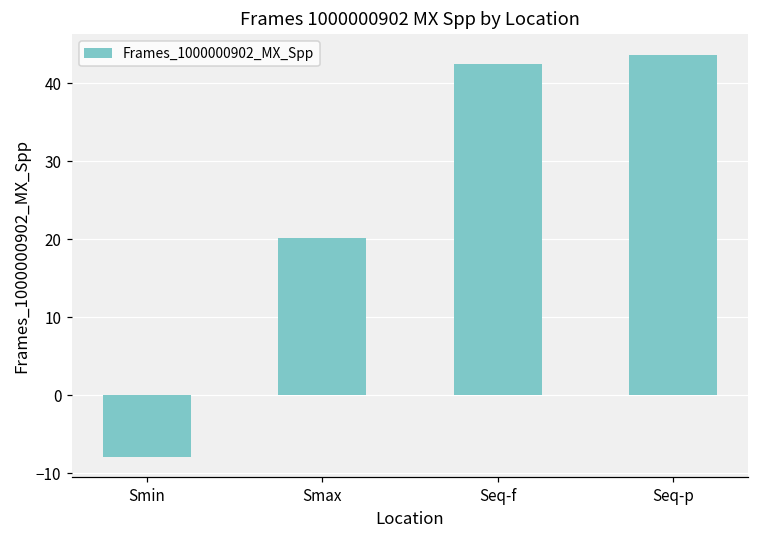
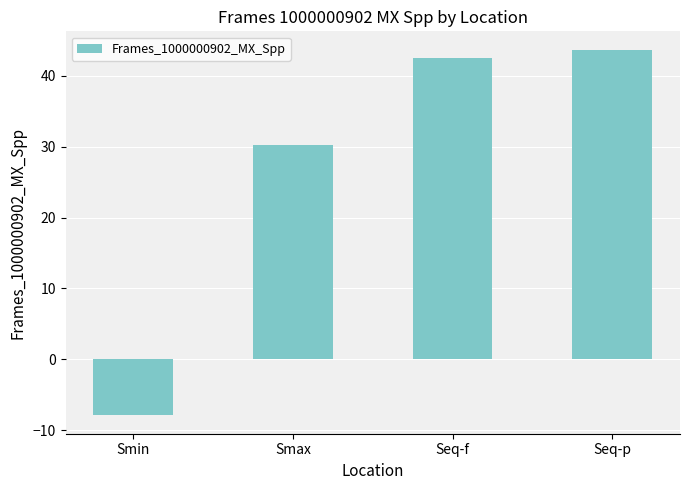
  {
    "Smin": -8,
-   "Smax": 20,
+   "Smax": 30,
    "Seq-f": 43,
    "Seq-p": 44
  }
